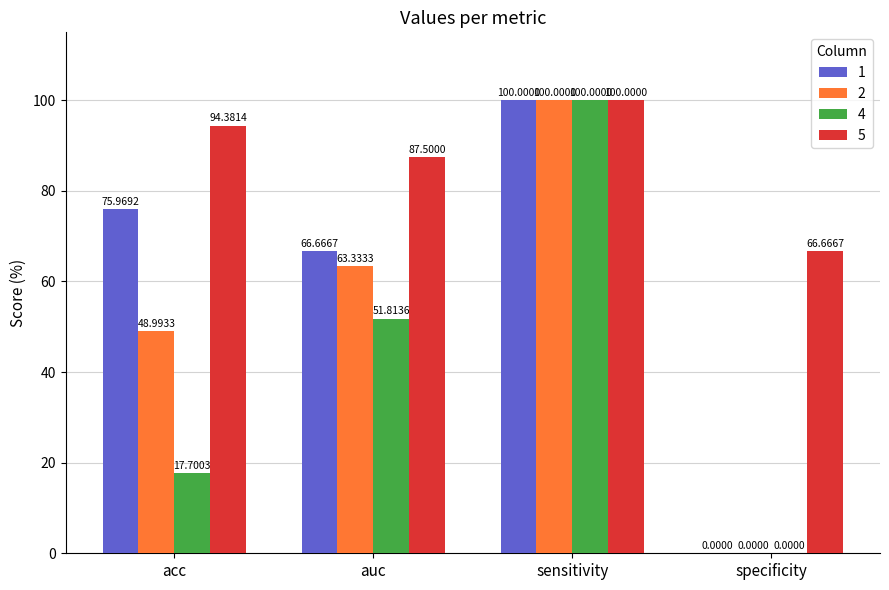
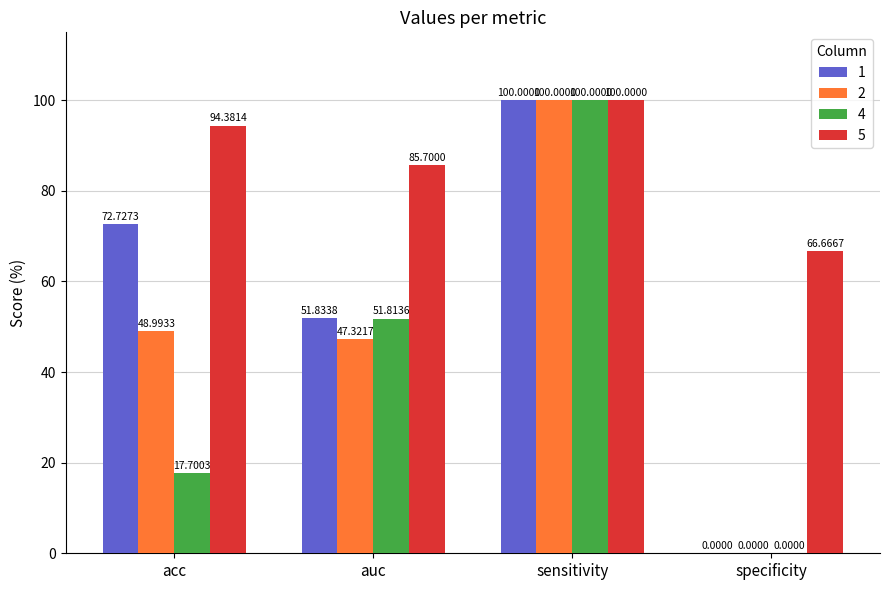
  {
    "1": {
-     "acc": 75.9692,
-     "auc": 66.6667,
+     "acc": 72.7273,
+     "auc": 51.8338,
      "specificity": 0.0000
    },
    "2": {
      "acc": 48.9933,
-     "auc": 63.3333,
+     "auc": 47.3217,
      "specificity": 0.0000
    },
    "4": {
      "acc": 17.7003,
      "auc": 51.8136,
      "specificity": 0.0000
    },
    "5": {
      "acc": 94.3814,
-     "auc": 87.5000,
+     "auc": 85.7000,
      "specificity": 66.6667
    }
  }
